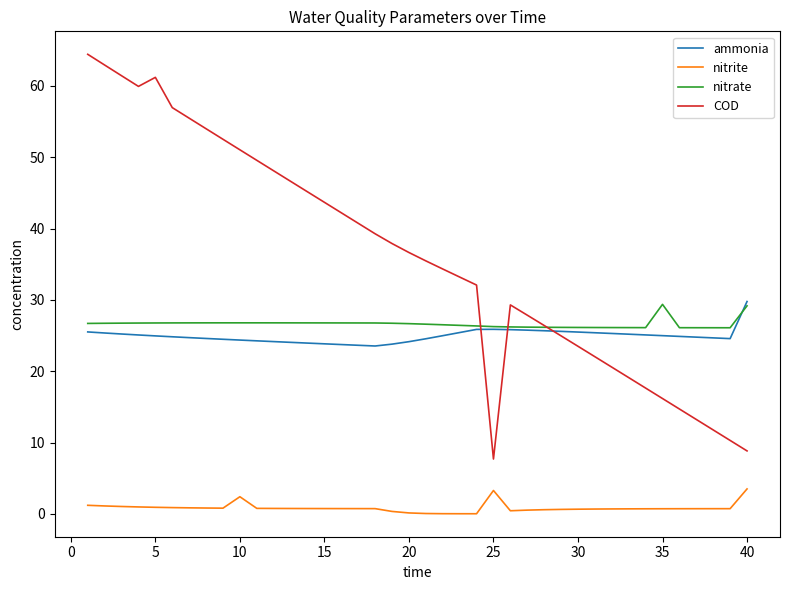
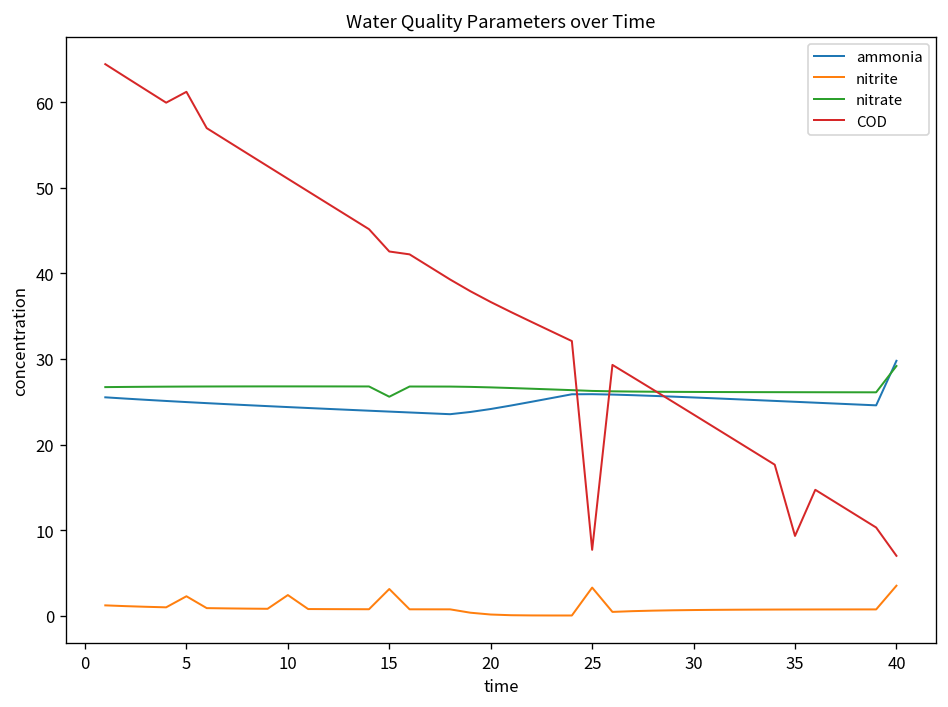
  {
    "ammonia": {
      "5": 25,
      "10": 24,
      "15": 24,
      "20": 24,
      "25": 26,
      "30": 25,
      "35": 25,
      "40": 30
    },
    "nitrite": {
-     "5": 1,
+     "5": 2,
      "10": 2,
-     "15": 1,
+     "15": 3,
      "20": 0,
      "25": 3,
      "30": 1,
      "35": 1,
      "40": 4
    },
    "nitrate": {
      "5": 27,
      "10": 27,
-     "15": 27,
+     "15": 26,
      "20": 27,
      "25": 26,
      "30": 26,
-     "35": 29,
+     "35": 26,
      "40": 29
    },
    "COD": {
      "5": 61,
      "10": 51,
-     "15": 44,
+     "15": 43,
      "20": 37,
      "25": 8,
      "30": 24,
-     "35": 16,
-     "40": 9
+     "35": 9,
+     "40": 7
    }
  }
